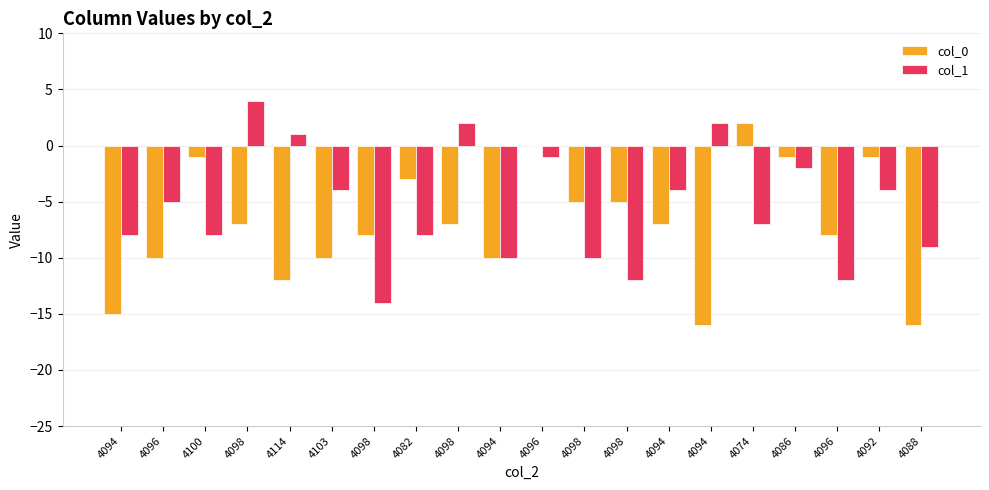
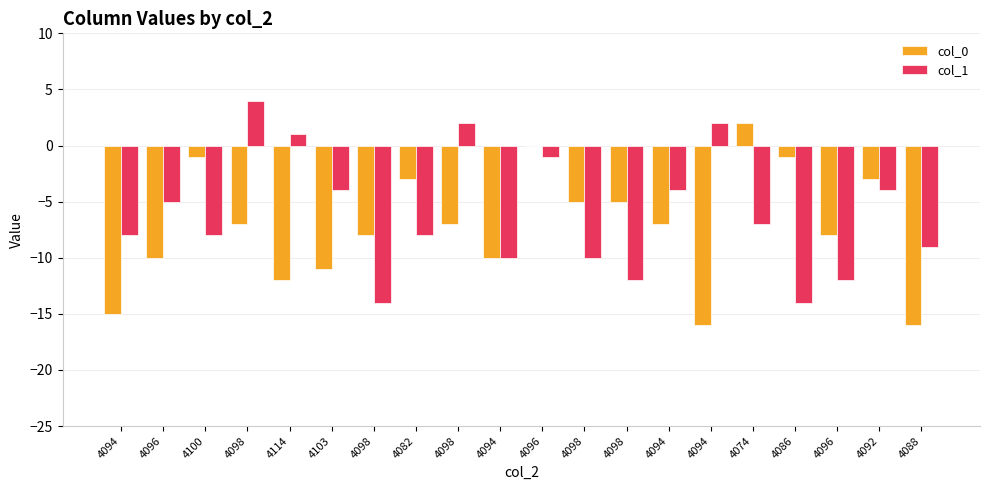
  {
    "col_0": {
      "4100": -1,
      "4114": -12,
-     "4103": -10,
+     "4103": -11,
      "4082": -3,
      "4074": 2,
      "4086": -1,
-     "4092": -1,
+     "4092": -3,
      "4088": -16
    },
    "col_1": {
      "4100": -8,
      "4114": 1,
      "4103": -4,
      "4082": -8,
      "4074": -7,
-     "4086": -2,
+     "4086": -14,
      "4092": -4,
      "4088": -9
    }
  }
